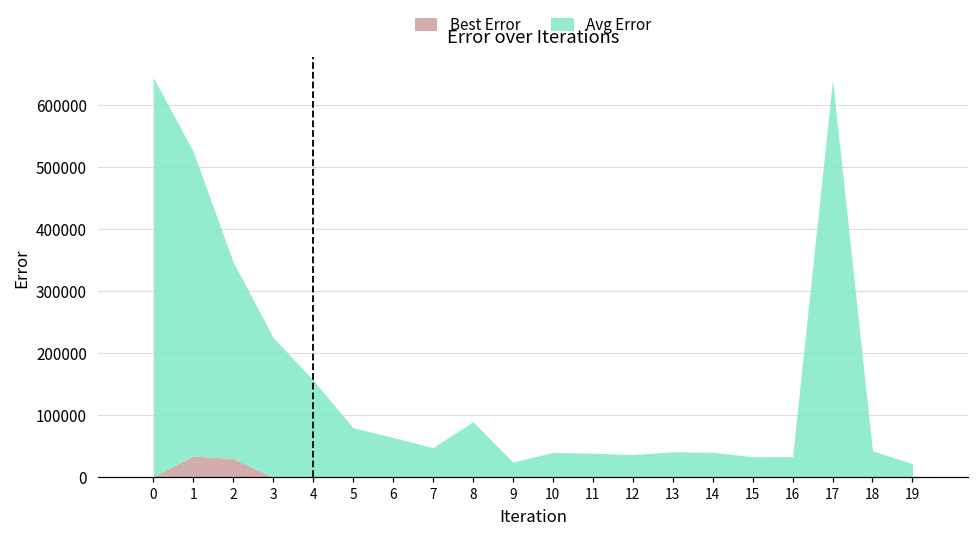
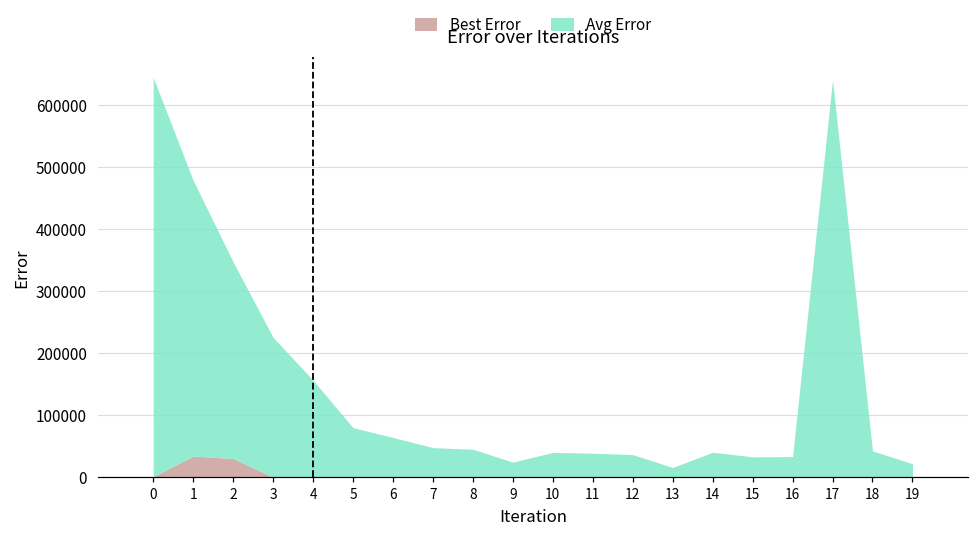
  {
    "Avg Error": {
      "0": 640000,
-     "1": 490000,
+     "1": 440000,
      "2": 320000,
      "3": 230000,
      "4": 160000,
      "5": 80000,
      "6": 60000,
      "7": 50000,
-     "8": 90000,
+     "8": 50000,
      "9": 20000,
      "10": 40000,
      "11": 40000,
      "12": 40000,
-     "13": 40000,
+     "13": 20000,
      "14": 40000,
      "15": 30000,
      "16": 30000,
      "17": 640000,
      "18": 40000,
      "19": 20000
    }
  }
